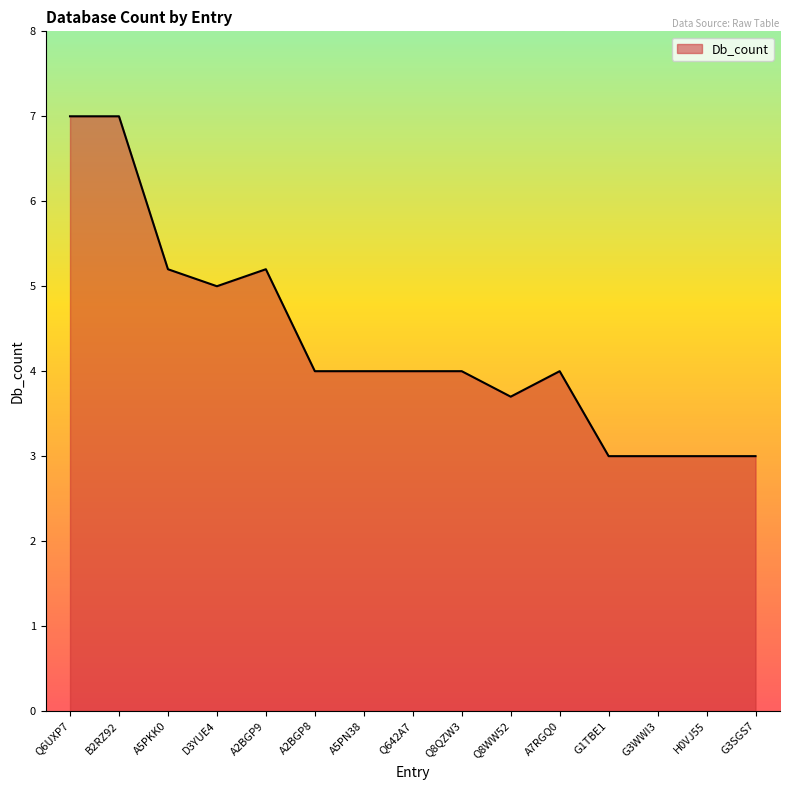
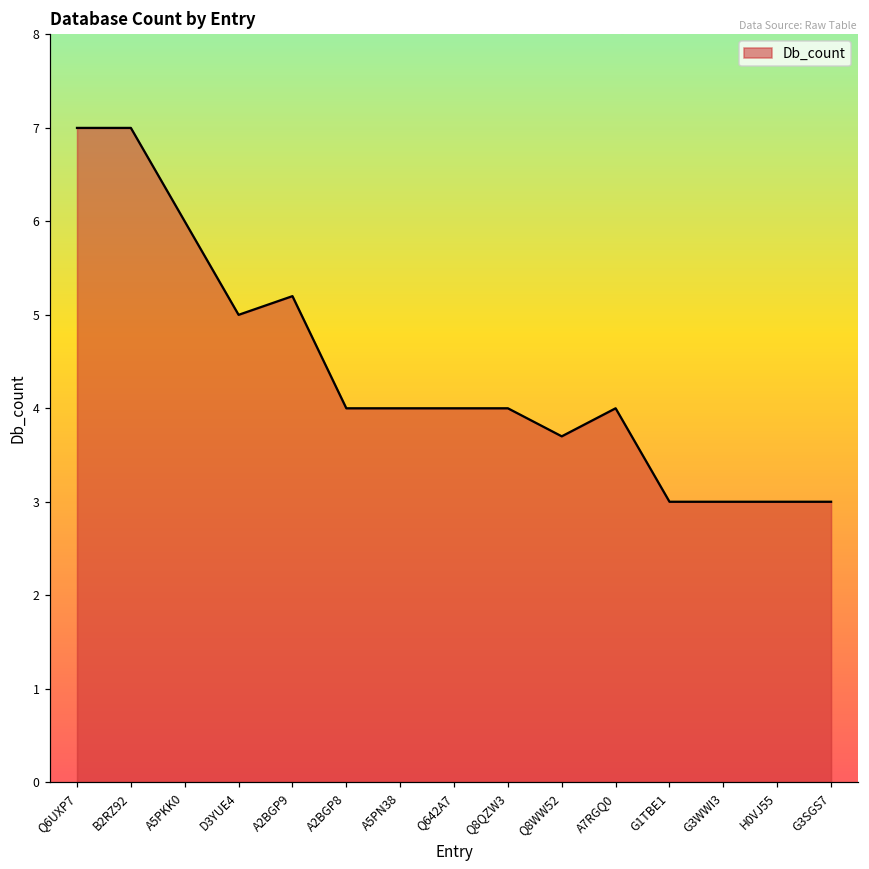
  {
    "Q6UXP7": 7.0,
    "B2RZ92": 7.0,
-   "A5PKK0": 5.2,
+   "A5PKK0": 6.0,
    "D3YUE4": 5.0,
    "A2BGP9": 5.2,
    "A2BGP8": 4.0,
    "A5PN38": 4.0,
    "Q642A7": 4.0,
    "Q8QZW3": 4.0,
    "Q8WW52": 3.7,
    "A7RGQ0": 4.0,
    "G1TBE1": 3.0,
    "G3WWI3": 3.0,
    "H0VJ55": 3.0,
    "G3SGS7": 3.0
  }
